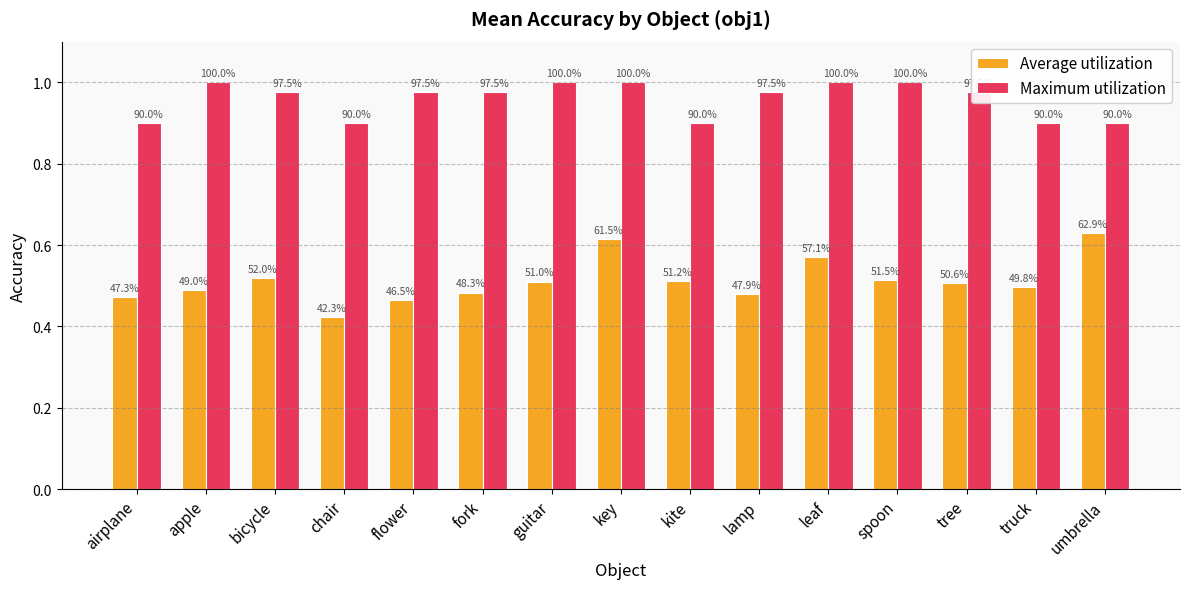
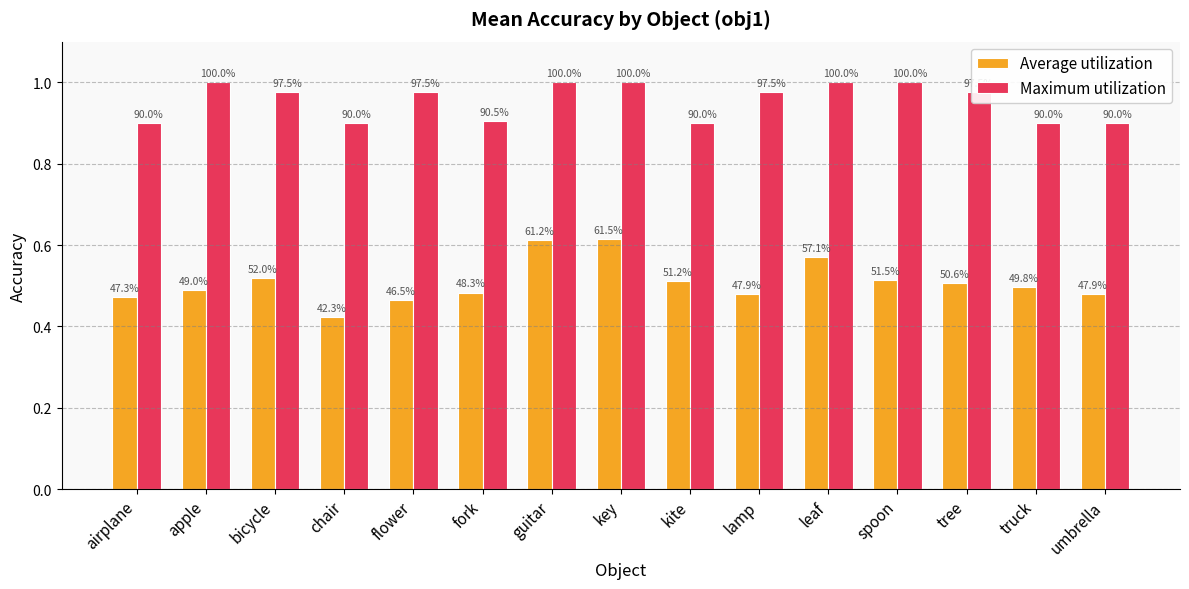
  {
    "Average utilization": {
      "airplane": "47.3%",
      "apple": "49.0%",
      "bicycle": "52.0%",
      "chair": "42.3%",
      "flower": "46.5%",
      "fork": "48.3%",
-     "guitar": "51.0%",
+     "guitar": "61.2%",
      "key": "61.5%",
      "kite": "51.2%",
      "lamp": "47.9%",
      "leaf": "57.1%",
      "spoon": "51.5%",
      "tree": "50.6%",
      "truck": "49.8%",
-     "umbrella": "62.9%"
+     "umbrella": "47.9%"
    },
    "Maximum utilization": {
      "airplane": "90.0%",
      "apple": "100.0%",
      "bicycle": "97.5%",
      "chair": "90.0%",
      "flower": "97.5%",
-     "fork": "97.5%",
+     "fork": "90.5%",
      "guitar": "100.0%",
      "key": "100.0%",
      "kite": "90.0%",
      "lamp": "97.5%",
      "leaf": "100.0%",
      "spoon": "100.0%",
      "truck": "90.0%",
      "umbrella": "90.0%"
    }
  }
